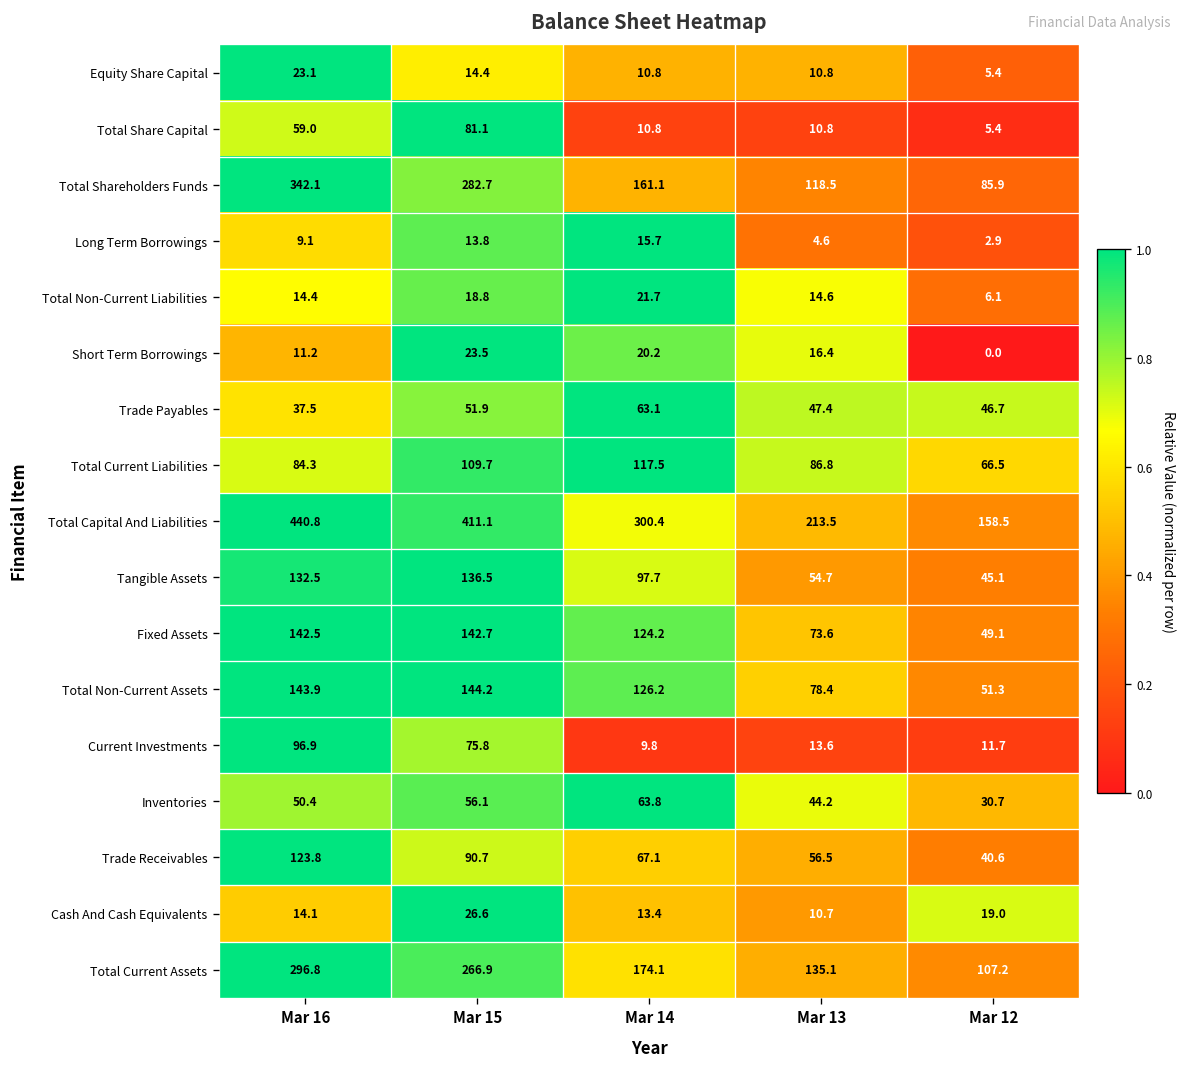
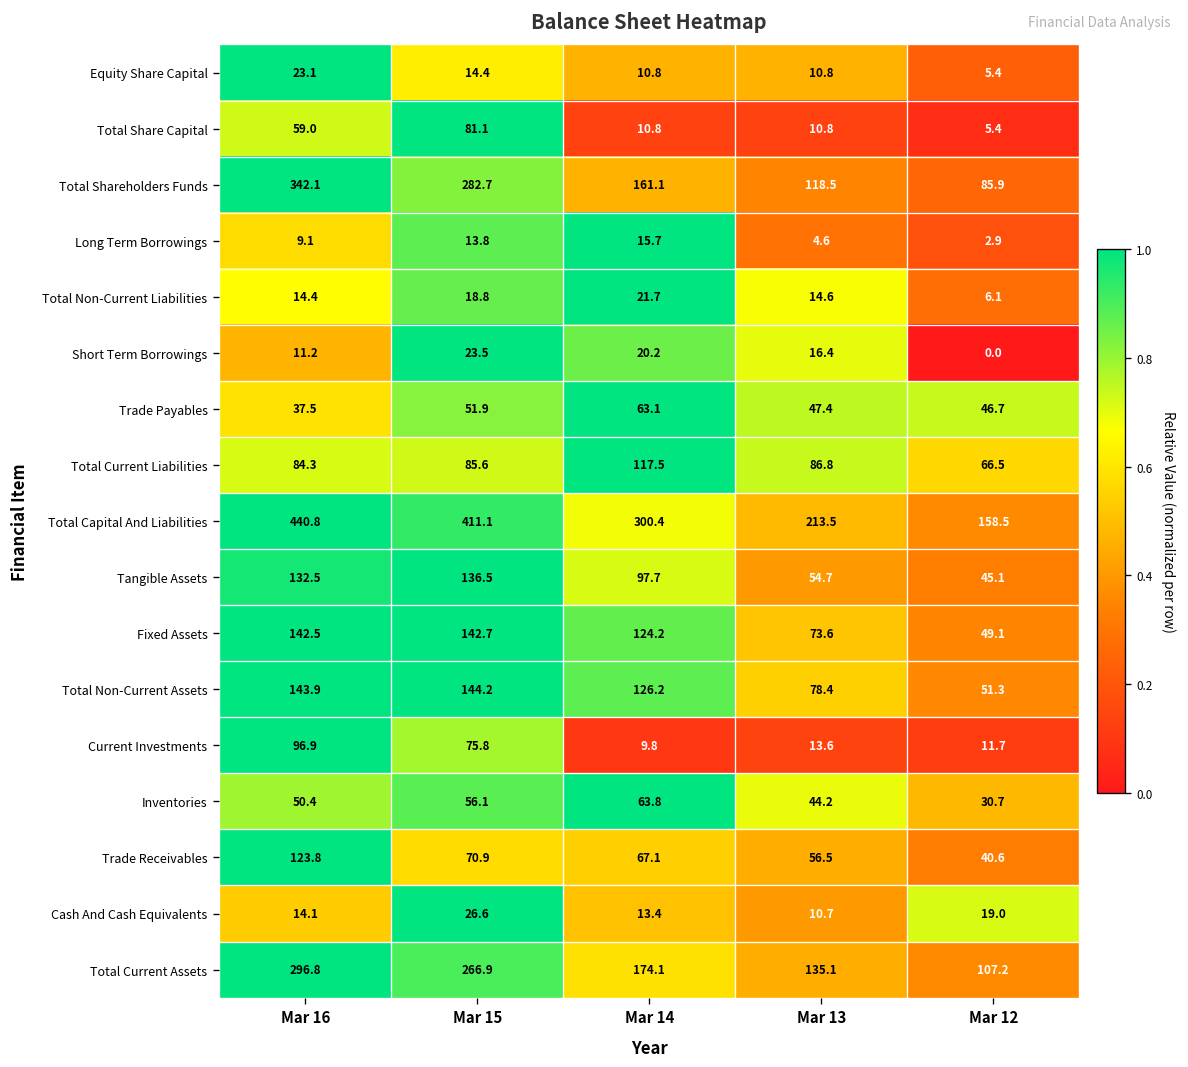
  {
    "Equity Share Capital": {
      "Mar 16": 23.1,
      "Mar 15": 14.4,
      "Mar 14": 10.8,
      "Mar 13": 10.8,
      "Mar 12": 5.4
    },
    "Total Share Capital": {
      "Mar 16": 59.0,
      "Mar 15": 81.1,
      "Mar 14": 10.8,
      "Mar 13": 10.8,
      "Mar 12": 5.4
    },
    "Total Shareholders Funds": {
      "Mar 16": 342.1,
      "Mar 15": 282.7,
      "Mar 14": 161.1,
      "Mar 13": 118.5,
      "Mar 12": 85.9
    },
    "Long Term Borrowings": {
      "Mar 16": 9.1,
      "Mar 15": 13.8,
      "Mar 14": 15.7,
      "Mar 13": 4.6,
      "Mar 12": 2.9
    },
    "Total Non-Current Liabilities": {
      "Mar 16": 14.4,
      "Mar 15": 18.8,
      "Mar 14": 21.7,
      "Mar 13": 14.6,
      "Mar 12": 6.1
    },
    "Short Term Borrowings": {
      "Mar 16": 11.2,
      "Mar 15": 23.5,
      "Mar 14": 20.2,
      "Mar 13": 16.4,
      "Mar 12": 0.0
    },
    "Trade Payables": {
      "Mar 16": 37.5,
      "Mar 15": 51.9,
      "Mar 14": 63.1,
      "Mar 13": 47.4,
      "Mar 12": 46.7
    },
    "Total Current Liabilities": {
      "Mar 16": 84.3,
-     "Mar 15": 109.7,
+     "Mar 15": 85.6,
      "Mar 14": 117.5,
      "Mar 13": 86.8,
      "Mar 12": 66.5
    },
    "Total Capital And Liabilities": {
      "Mar 16": 440.8,
      "Mar 15": 411.1,
      "Mar 14": 300.4,
      "Mar 13": 213.5,
      "Mar 12": 158.5
    },
    "Tangible Assets": {
      "Mar 16": 132.5,
      "Mar 15": 136.5,
      "Mar 14": 97.7,
      "Mar 13": 54.7,
      "Mar 12": 45.1
    },
    "Fixed Assets": {
      "Mar 16": 142.5,
      "Mar 15": 142.7,
      "Mar 14": 124.2,
      "Mar 13": 73.6,
      "Mar 12": 49.1
    },
    "Total Non-Current Assets": {
      "Mar 16": 143.9,
      "Mar 15": 144.2,
      "Mar 14": 126.2,
      "Mar 13": 78.4,
      "Mar 12": 51.3
    },
    "Current Investments": {
      "Mar 16": 96.9,
      "Mar 15": 75.8,
      "Mar 14": 9.8,
      "Mar 13": 13.6,
      "Mar 12": 11.7
    },
    "Inventories": {
      "Mar 16": 50.4,
      "Mar 15": 56.1,
      "Mar 14": 63.8,
      "Mar 13": 44.2,
      "Mar 12": 30.7
    },
    "Trade Receivables": {
      "Mar 16": 123.8,
-     "Mar 15": 90.7,
+     "Mar 15": 70.9,
      "Mar 14": 67.1,
      "Mar 13": 56.5,
      "Mar 12": 40.6
    },
    "Cash And Cash Equivalents": {
      "Mar 16": 14.1,
      "Mar 15": 26.6,
      "Mar 14": 13.4,
      "Mar 13": 10.7,
      "Mar 12": 19.0
    },
    "Total Current Assets": {
      "Mar 16": 296.8,
      "Mar 15": 266.9,
      "Mar 14": 174.1,
      "Mar 13": 135.1,
      "Mar 12": 107.2
    }
  }
